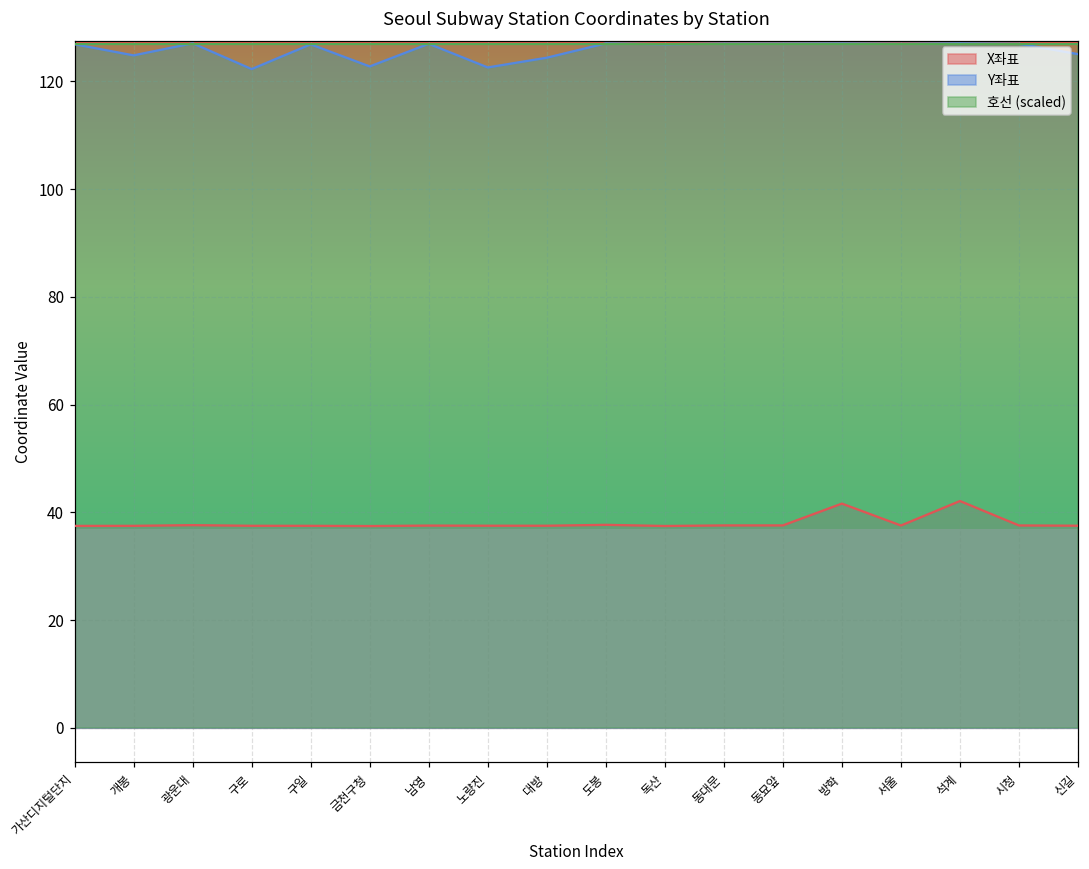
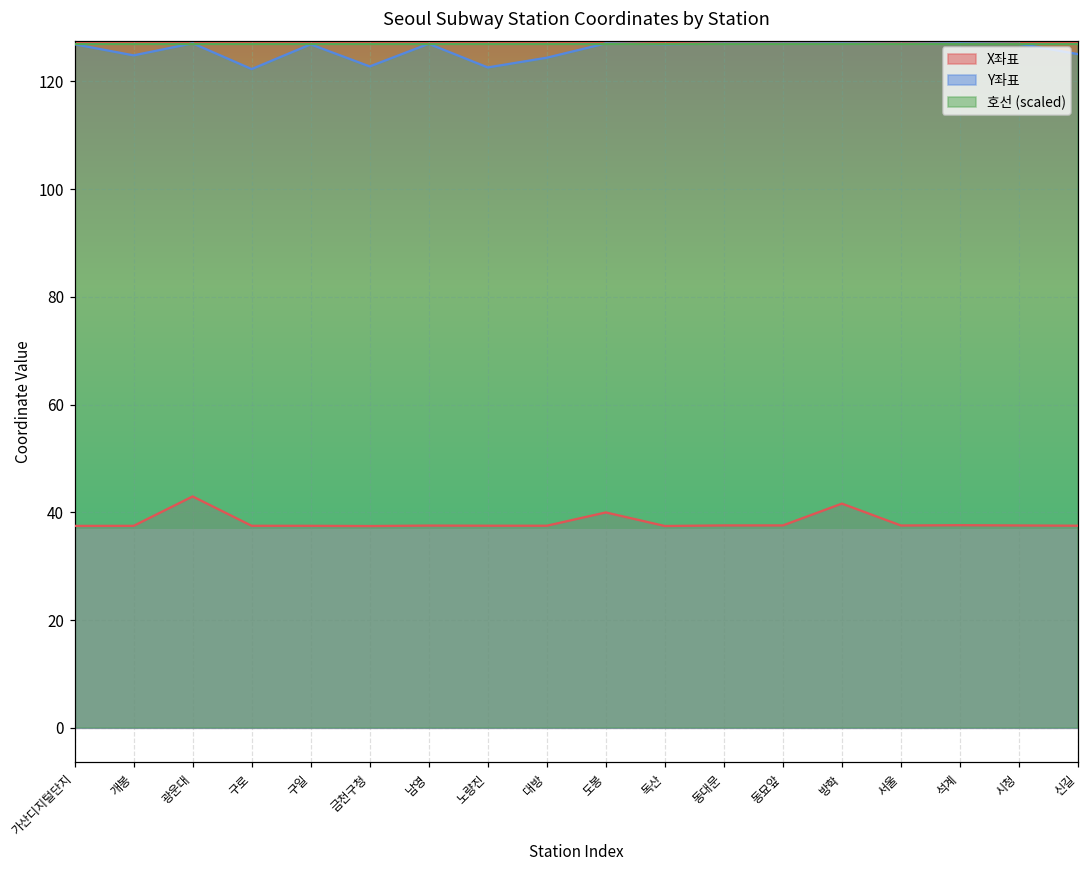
  {
    "X좌표": {
      "가산디지털단지": 37,
      "개봉": 37,
-     "광운대": 38,
+     "광운대": 43,
      "구로": 38,
      "구일": 37,
      "금천구청": 37,
      "남영": 38,
      "노량진": 38,
      "대방": 38,
-     "도봉": 38,
+     "도봉": 40,
      "독산": 37,
      "동대문": 38,
      "동묘앞": 38,
      "방학": 42,
      "서울": 38,
-     "석계": 42,
+     "석계": 38,
      "시청": 38,
      "신길": 38
    },
    "Y좌표": {
      "개봉": 125,
      "구로": 122,
      "금천구청": 123,
      "노량진": 123,
      "대방": 124,
      "신길": 125
    },
    "호선 (scaled)": {
      "개봉": 127,
      "구로": 127,
      "금천구청": 127,
      "노량진": 127,
      "대방": 127,
      "신길": 127
    }
  }
